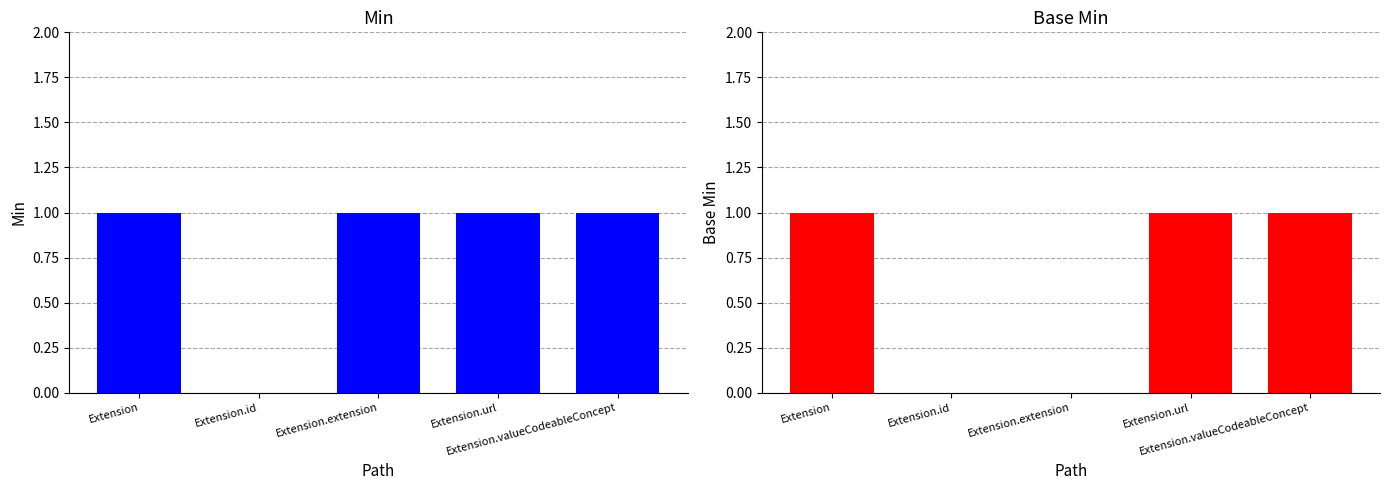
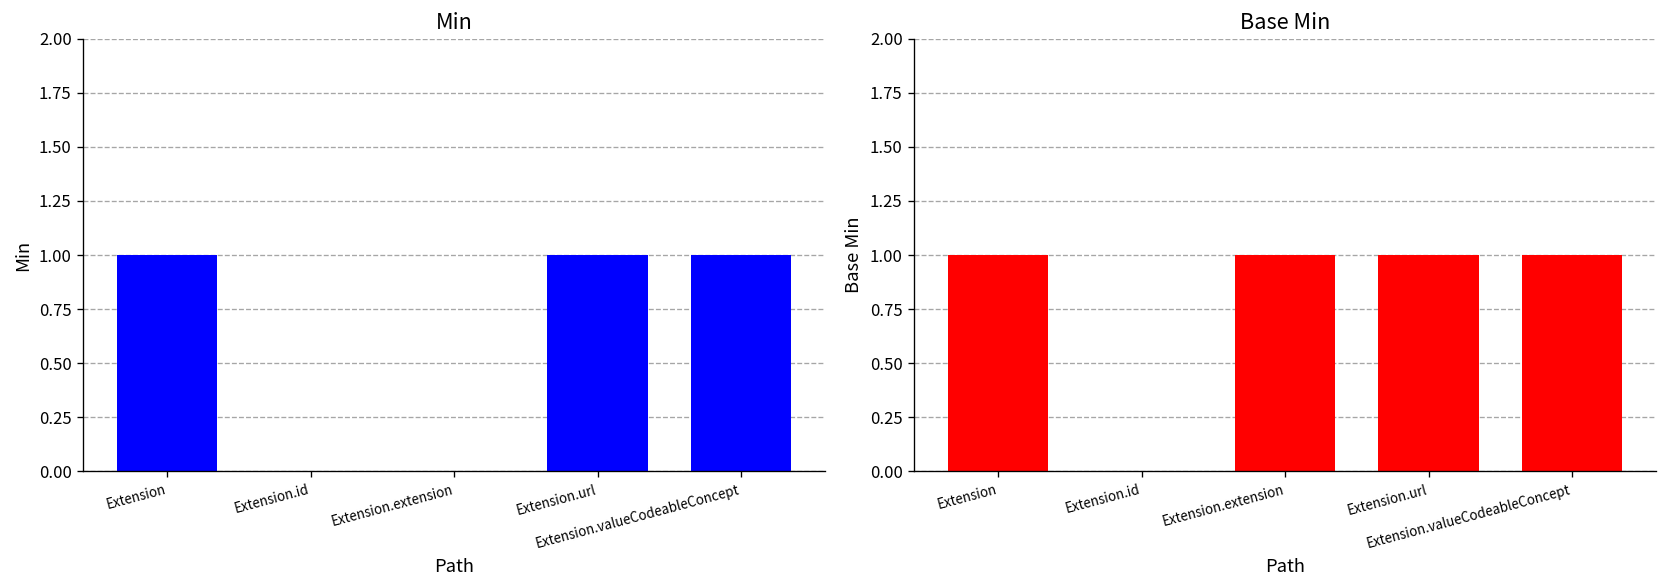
  {
    "Min": {
      "Extension": 1,
      "Extension.id": 0,
-     "Extension.extension": 1,
+     "Extension.extension": 0,
      "Extension.url": 1,
      "Extension.valueCodeableConcept": 1
    },
    "Base Min": {
      "Extension": 1,
      "Extension.id": 0,
-     "Extension.extension": 0,
+     "Extension.extension": 1,
      "Extension.url": 1,
      "Extension.valueCodeableConcept": 1
    }
  }
